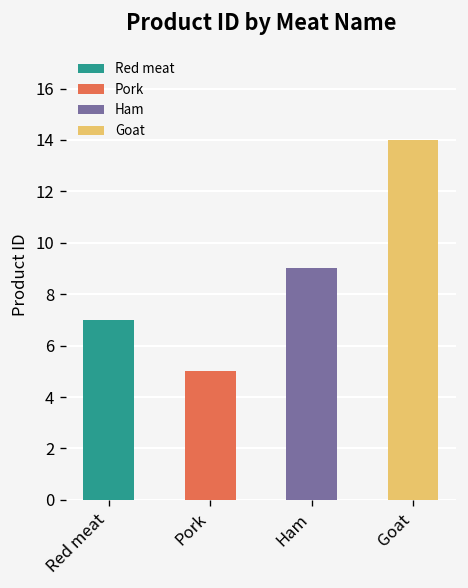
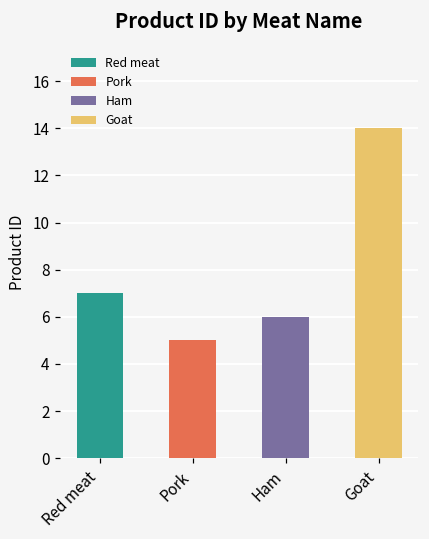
  {
    "Red meat": 7,
    "Pork": 5,
-   "Ham": 9,
+   "Ham": 6,
    "Goat": 14
  }
